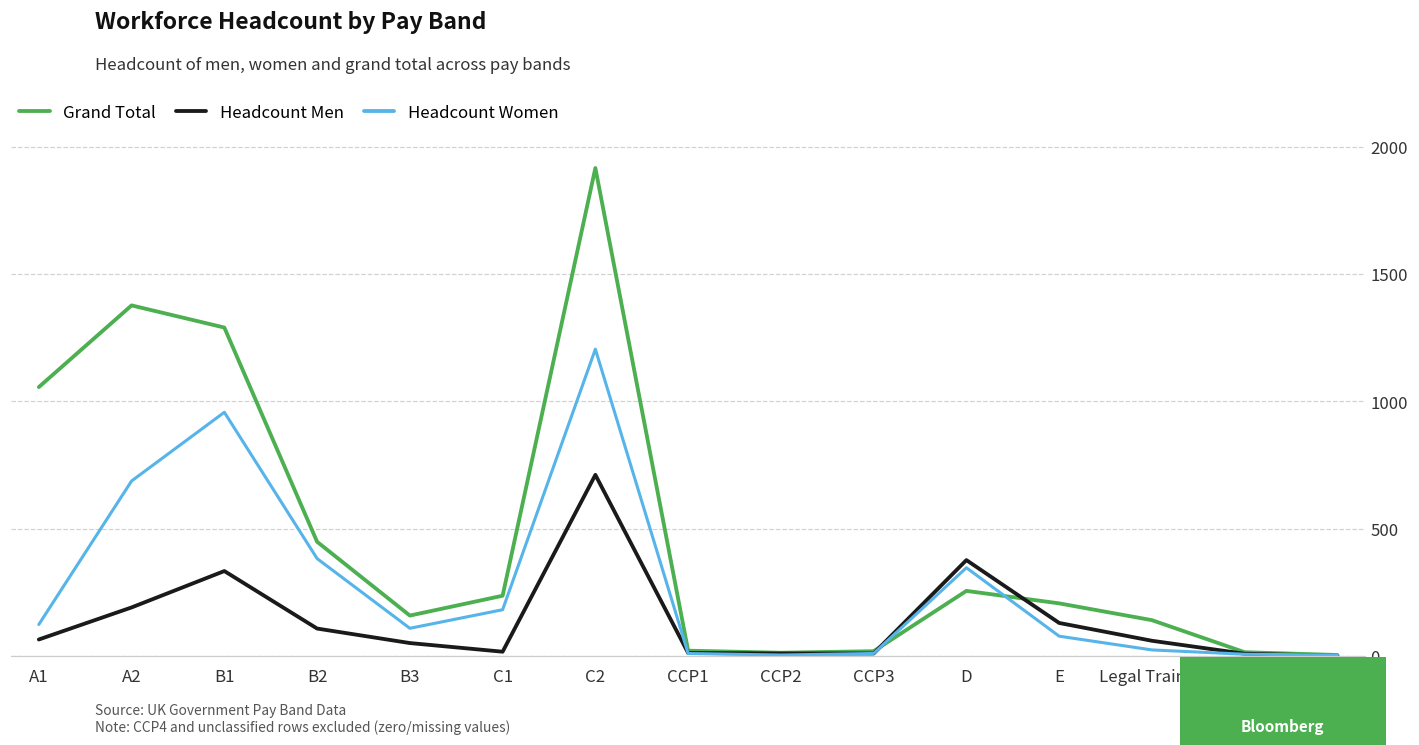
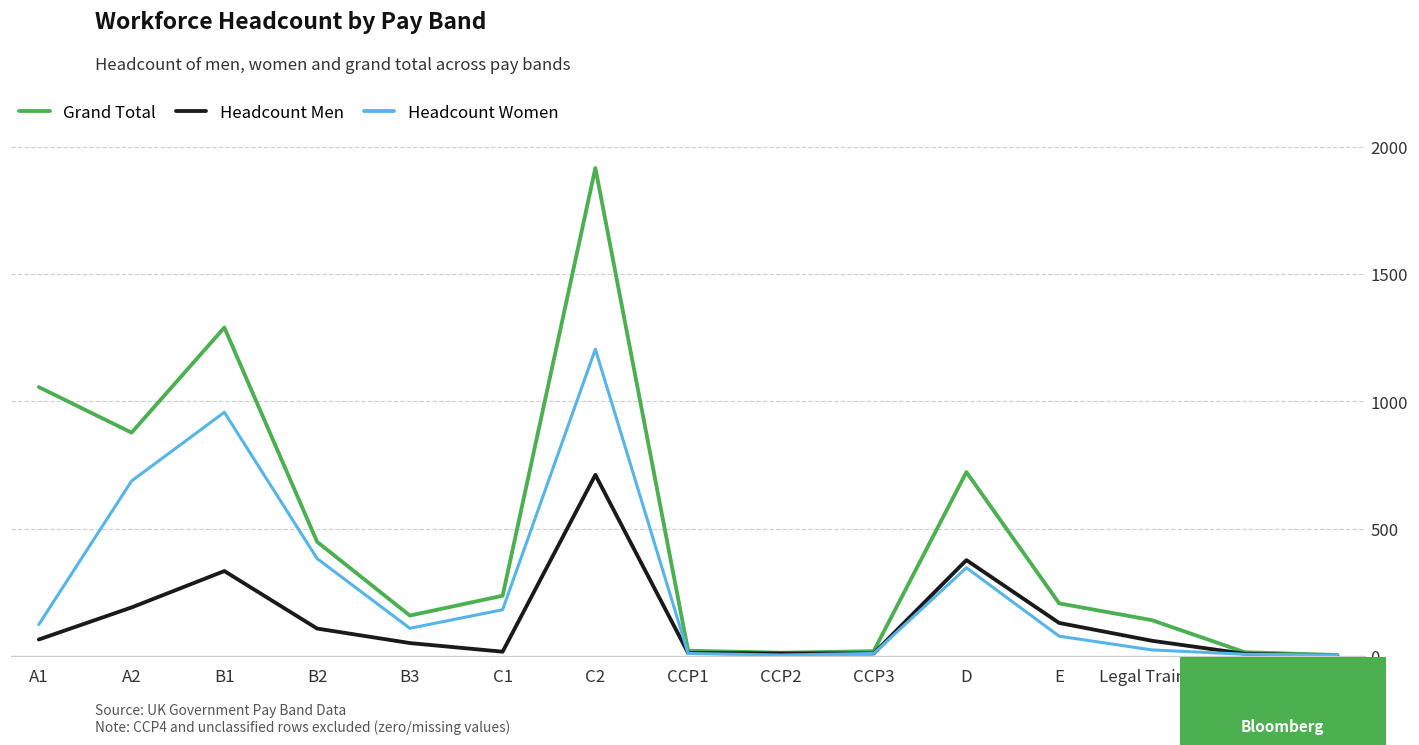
  {
    "Grand Total": {
      "A1": 1060,
-     "A2": 1380,
+     "A2": 880,
      "B1": 1290,
      "B2": 450,
      "B3": 160,
      "C1": 240,
      "C2": 1920,
-     "D": 260,
+     "D": 720,
      "E": 210,
      "Legal Trainee": 140
    },
    "Headcount Men": {
      "A1": 60,
      "A2": 190,
      "B1": 330,
      "B2": 110,
      "B3": 50,
      "C1": 20,
      "C2": 710,
      "D": 380,
      "E": 130,
      "Legal Trainee": 60
    },
    "Headcount Women": {
      "A1": 120,
      "A2": 690,
      "B1": 960,
      "B2": 380,
      "B3": 110,
      "C1": 180,
      "C2": 1210,
      "D": 350,
      "E": 80,
      "Legal Trainee": 20
    }
  }
